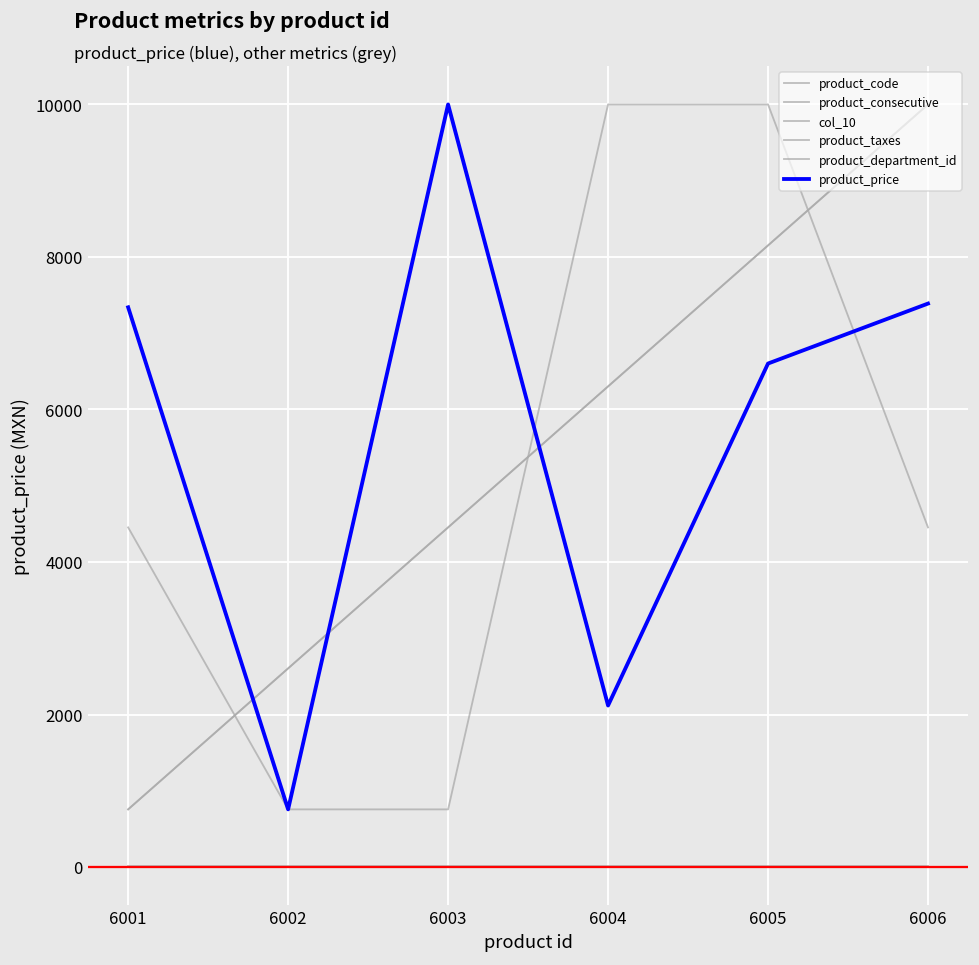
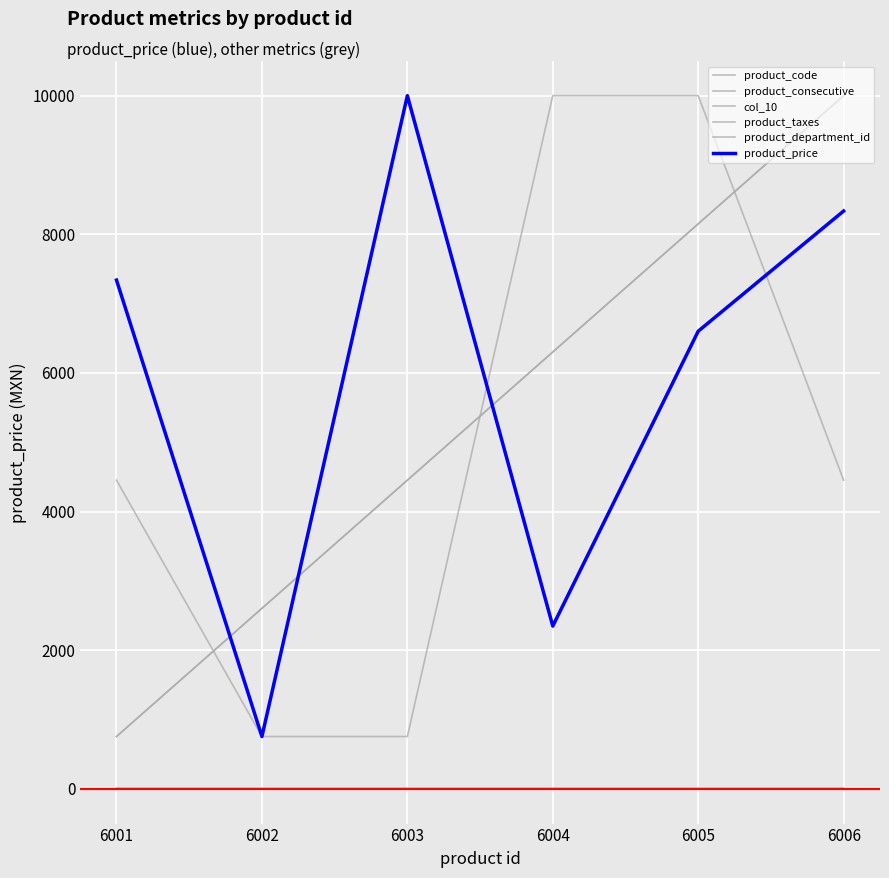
  {
    "product_price": {
      "6001": 7300,
      "6003": 10000,
-     "6004": 2100,
+     "6004": 2300,
      "6005": 6600,
-     "6006": 7400
+     "6006": 8300
    }
  }
